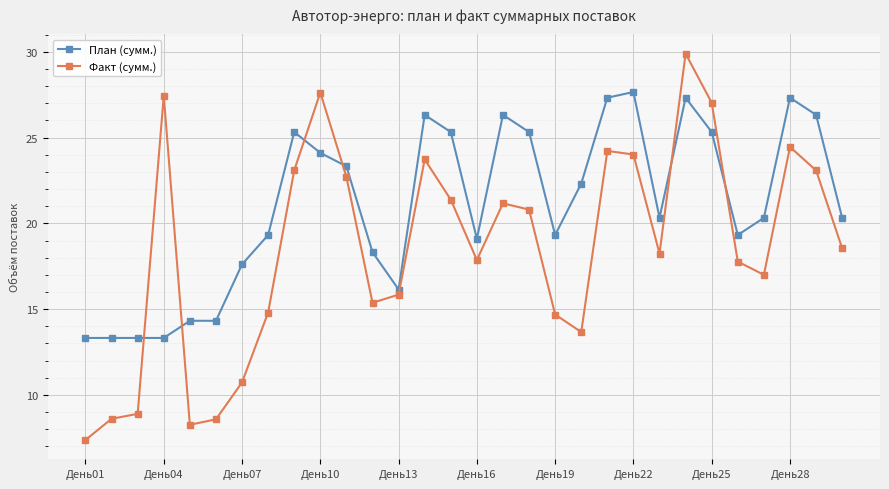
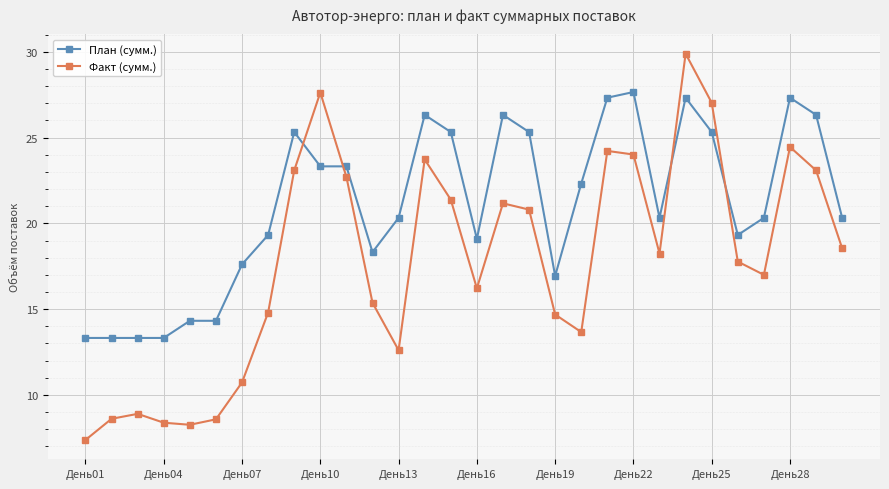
  {
    "План (сумм.)": {
      "День01": 13.3,
      "День04": 13.3,
      "День07": 17.6,
-     "День10": 24.1,
-     "День13": 16.1,
+     "День10": 23.3,
+     "День13": 20.3,
      "День16": 19.1,
-     "День19": 19.3,
+     "День19": 16.9,
      "День22": 27.7,
      "День25": 25.3,
      "День28": 27.3
    },
    "Факт (сумм.)": {
      "День01": 7.4,
-     "День04": 27.4,
+     "День04": 8.4,
      "День07": 10.7,
      "День10": 27.6,
-     "День13": 15.8,
-     "День16": 17.9,
+     "День13": 12.6,
+     "День16": 16.2,
      "День19": 14.7,
      "День22": 24.0,
      "День25": 27.0,
      "День28": 24.5
    }
  }
